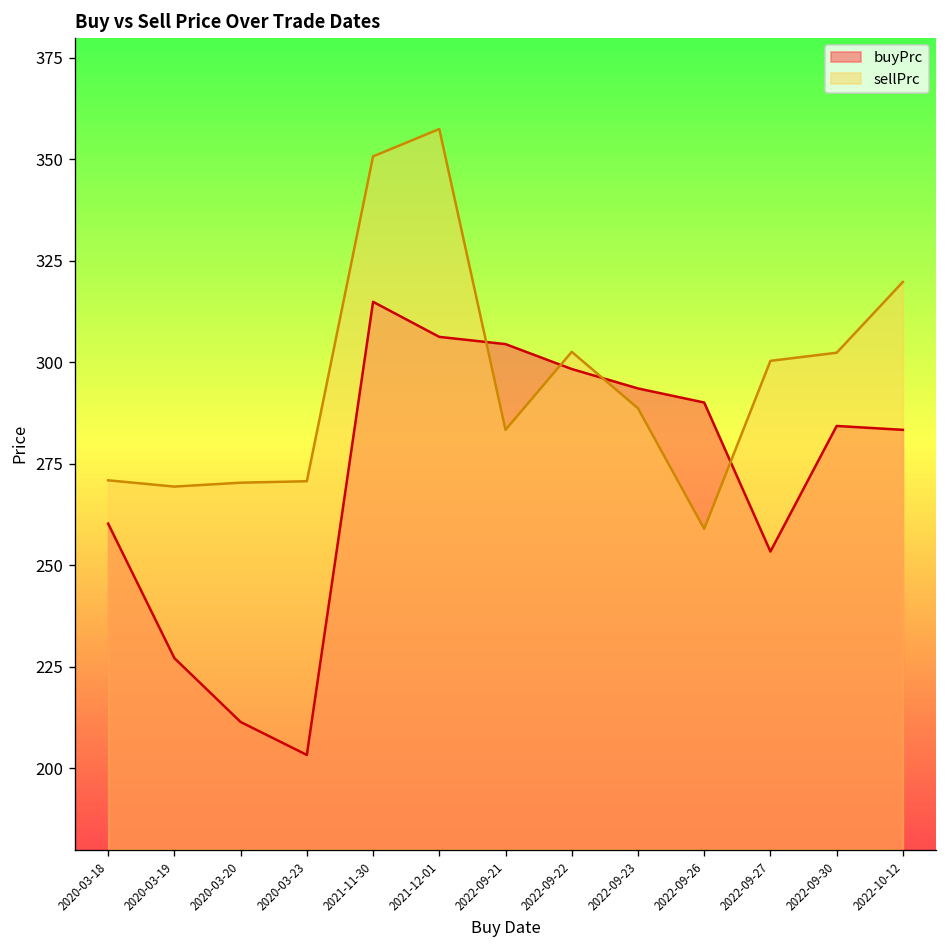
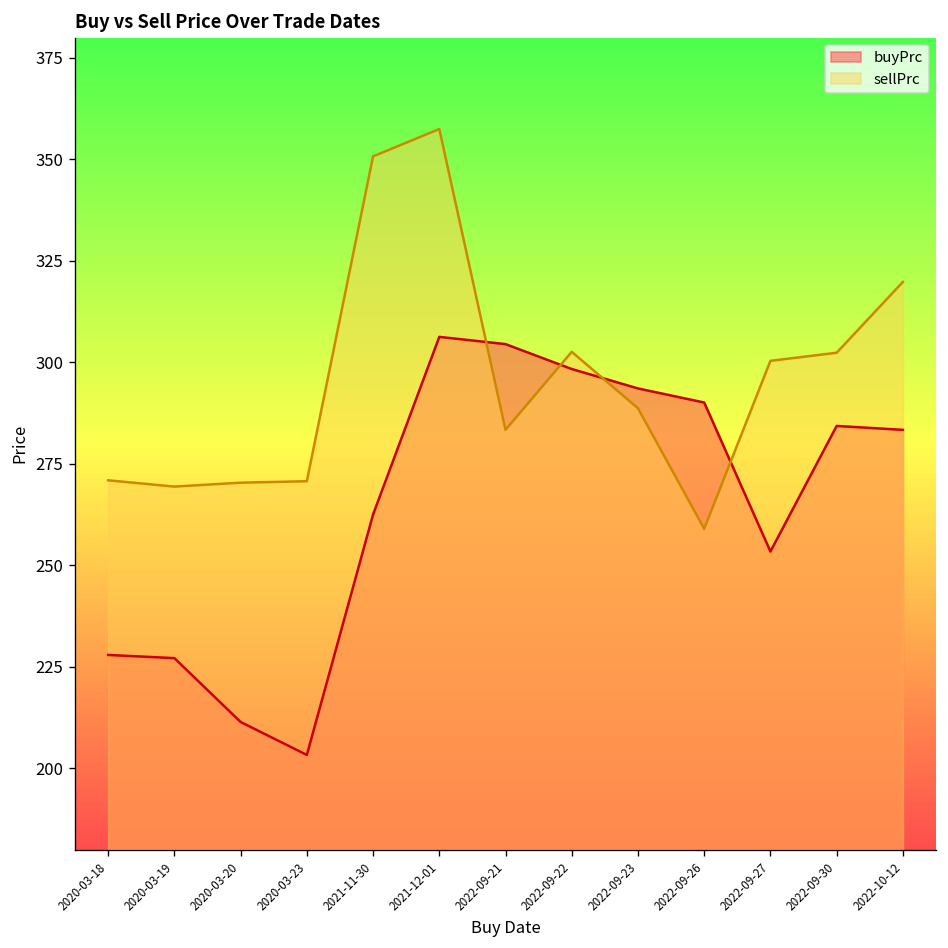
  {
    "buyPrc": {
-     "2020-03-18": 260,
+     "2020-03-18": 228,
      "2020-03-19": 227,
      "2020-03-20": 211,
      "2020-03-23": 203,
-     "2021-11-30": 315,
+     "2021-11-30": 263,
      "2021-12-01": 306,
      "2022-09-21": 305,
      "2022-09-22": 298,
      "2022-09-23": 294,
      "2022-09-26": 290,
      "2022-09-27": 253,
      "2022-09-30": 284,
      "2022-10-12": 283
    },
    "sellPrc": {
      "2020-03-18": 271,
      "2020-03-19": 269,
      "2020-03-20": 270,
      "2020-03-23": 271,
      "2021-11-30": 351,
      "2021-12-01": 357,
      "2022-09-21": 283,
      "2022-09-22": 303,
      "2022-09-23": 289,
      "2022-09-26": 259,
      "2022-09-27": 300,
      "2022-09-30": 302,
      "2022-10-12": 320
    }
  }
